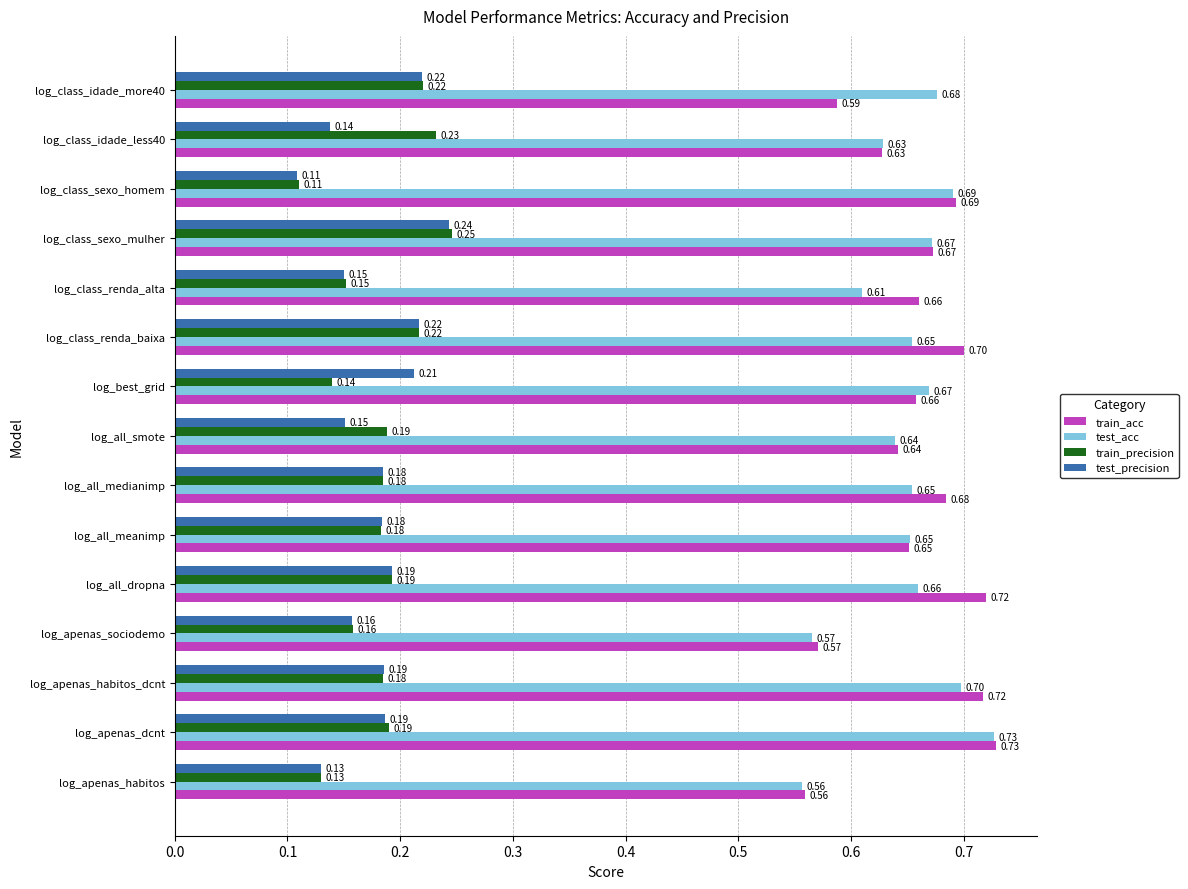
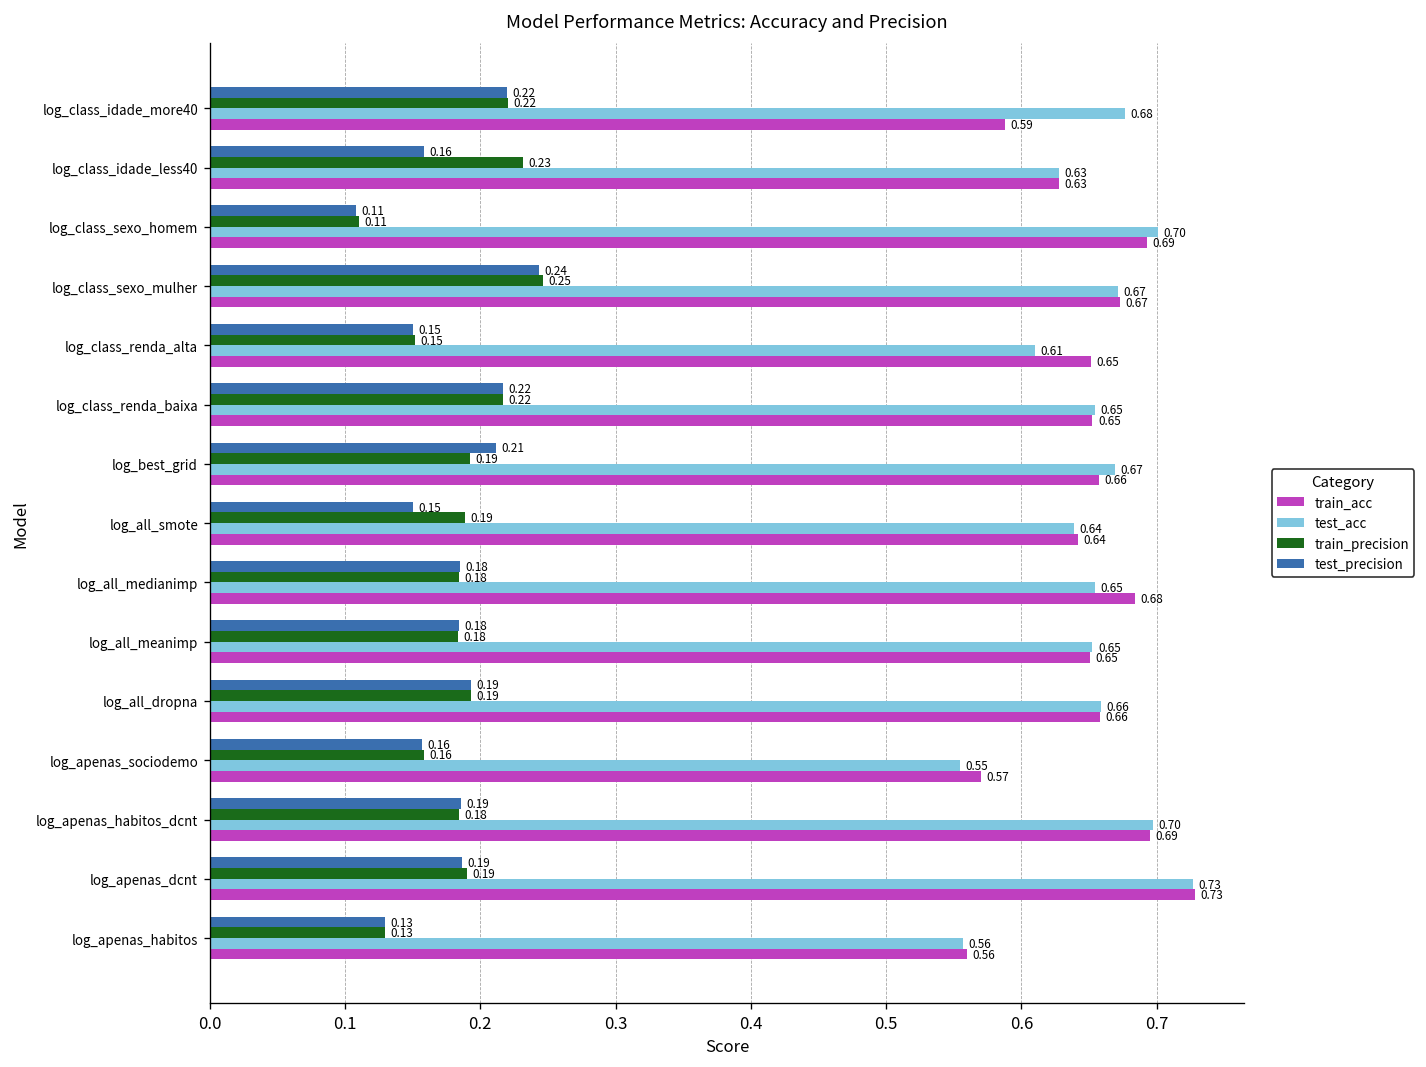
  {
    "train_acc": {
      "log_class_idade_more40": 0.59,
      "log_class_idade_less40": 0.63,
      "log_class_sexo_homem": 0.69,
      "log_class_sexo_mulher": 0.67,
-     "log_class_renda_alta": 0.66,
-     "log_class_renda_baixa": 0.70,
+     "log_class_renda_alta": 0.65,
+     "log_class_renda_baixa": 0.65,
      "log_best_grid": 0.66,
      "log_all_smote": 0.64,
      "log_all_medianimp": 0.68,
      "log_all_meanimp": 0.65,
-     "log_all_dropna": 0.72,
+     "log_all_dropna": 0.66,
      "log_apenas_sociodemo": 0.57,
-     "log_apenas_habitos_dcnt": 0.72,
+     "log_apenas_habitos_dcnt": 0.69,
      "log_apenas_dcnt": 0.73,
      "log_apenas_habitos": 0.56
    },
    "test_acc": {
      "log_class_idade_more40": 0.68,
      "log_class_idade_less40": 0.63,
-     "log_class_sexo_homem": 0.69,
+     "log_class_sexo_homem": 0.70,
      "log_class_sexo_mulher": 0.67,
      "log_class_renda_alta": 0.61,
      "log_class_renda_baixa": 0.65,
      "log_best_grid": 0.67,
      "log_all_medianimp": 0.65,
      "log_all_meanimp": 0.65,
      "log_all_dropna": 0.66,
-     "log_apenas_sociodemo": 0.57,
+     "log_apenas_sociodemo": 0.55,
      "log_apenas_habitos_dcnt": 0.70,
      "log_apenas_dcnt": 0.73,
      "log_apenas_habitos": 0.56
    },
    "train_precision": {
      "log_class_idade_more40": 0.22,
      "log_class_idade_less40": 0.23,
      "log_class_sexo_homem": 0.11,
      "log_class_sexo_mulher": 0.25,
      "log_class_renda_alta": 0.15,
      "log_class_renda_baixa": 0.22,
-     "log_best_grid": 0.14,
+     "log_best_grid": 0.19,
      "log_all_smote": 0.19,
      "log_all_medianimp": 0.18,
      "log_all_meanimp": 0.18,
      "log_all_dropna": 0.19,
      "log_apenas_sociodemo": 0.16,
      "log_apenas_habitos_dcnt": 0.18,
      "log_apenas_dcnt": 0.19,
      "log_apenas_habitos": 0.13
    },
    "test_precision": {
      "log_class_idade_more40": 0.22,
-     "log_class_idade_less40": 0.14,
+     "log_class_idade_less40": 0.16,
      "log_class_sexo_homem": 0.11,
      "log_class_sexo_mulher": 0.24,
      "log_class_renda_alta": 0.15,
      "log_class_renda_baixa": 0.22,
      "log_best_grid": 0.21,
      "log_all_smote": 0.15,
      "log_all_medianimp": 0.18,
      "log_all_meanimp": 0.18,
      "log_all_dropna": 0.19,
      "log_apenas_sociodemo": 0.16,
      "log_apenas_habitos_dcnt": 0.19,
      "log_apenas_dcnt": 0.19,
      "log_apenas_habitos": 0.13
    }
  }
